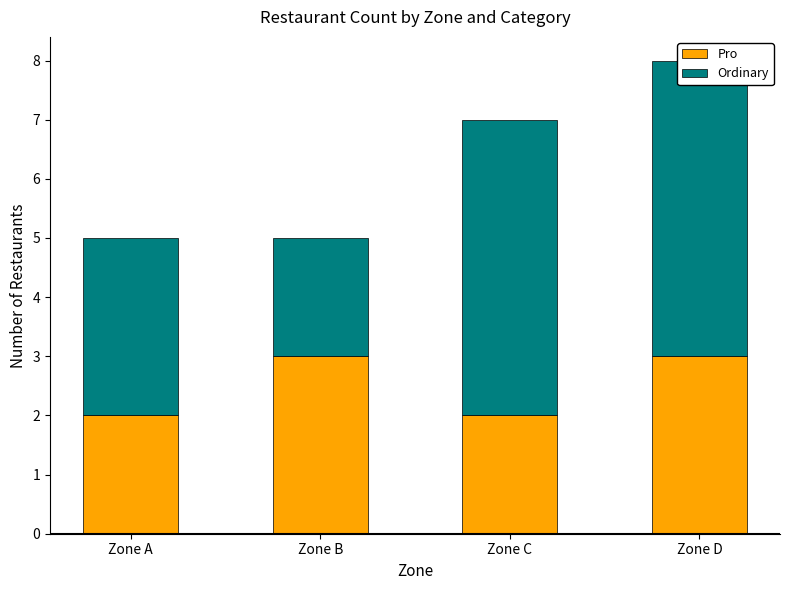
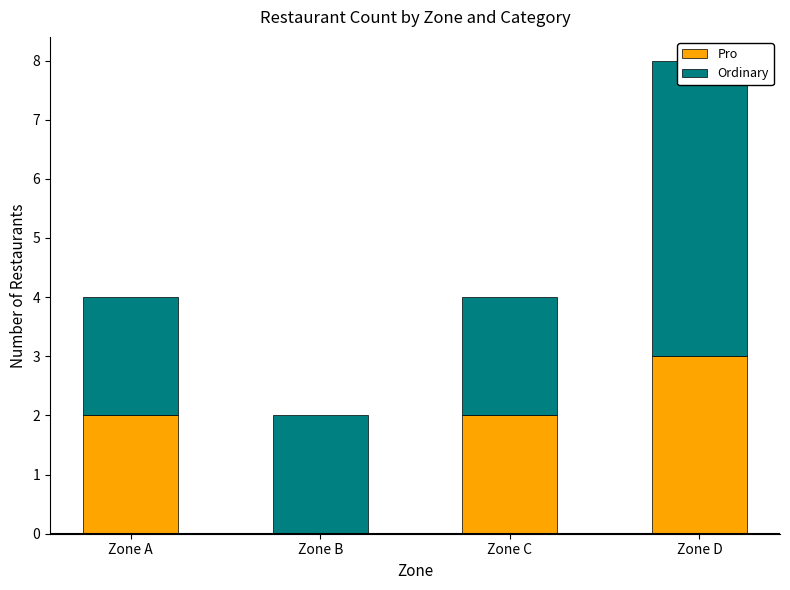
  {
    "Pro": {
      "Zone A": 2,
-     "Zone B": 3,
+     "Zone B": 0,
      "Zone C": 2,
      "Zone D": 3
    },
    "Ordinary": {
-     "Zone A": 3,
+     "Zone A": 2,
      "Zone B": 2,
-     "Zone C": 5
+     "Zone C": 2
    }
  }
